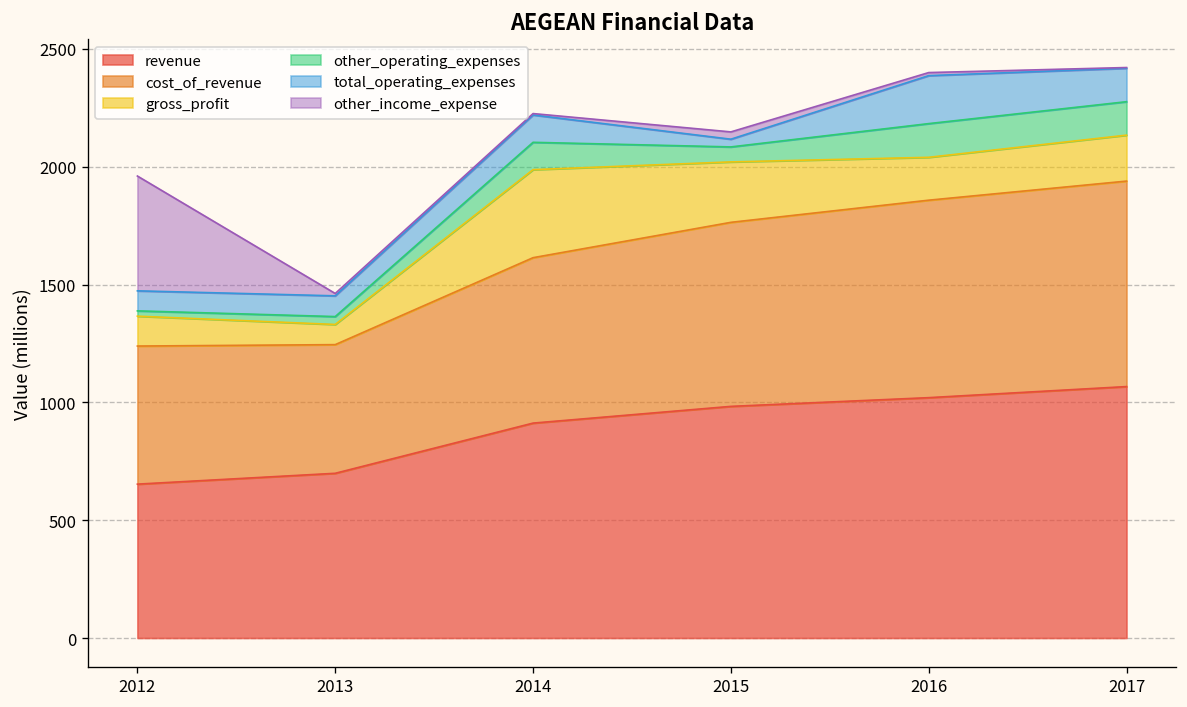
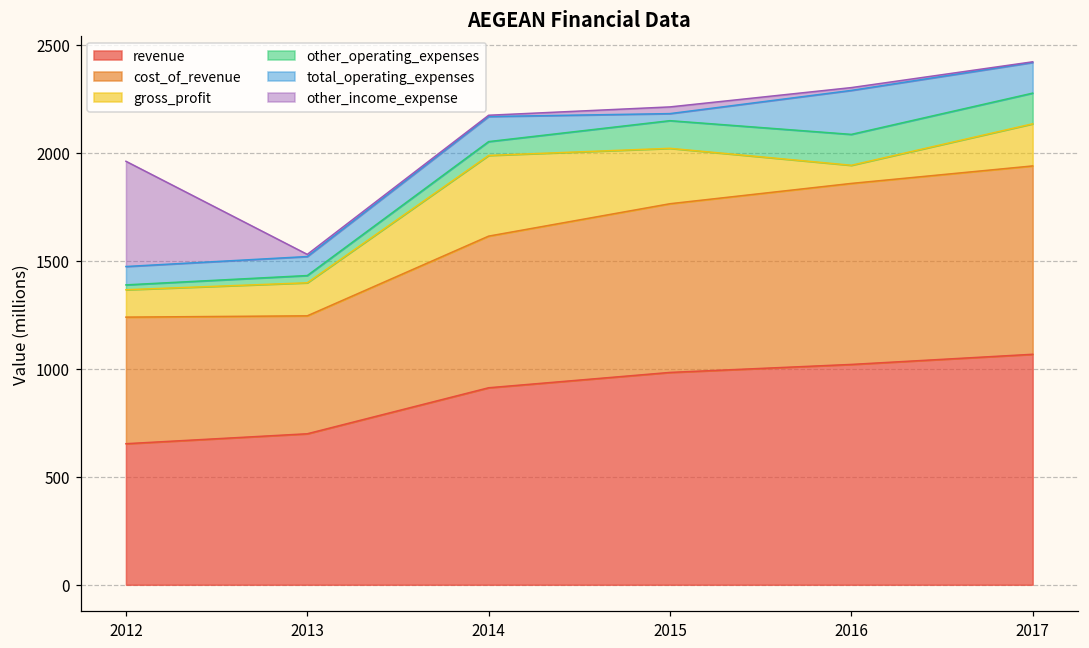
  {
    "gross_profit": {
      "2012": 130,
-     "2013": 90,
+     "2013": 150,
      "2014": 370,
      "2015": 260,
-     "2016": 180,
+     "2016": 80,
      "2017": 200
    },
    "other_operating_expenses": {
      "2012": 20,
      "2013": 30,
-     "2014": 120,
-     "2015": 60,
+     "2014": 60,
+     "2015": 130,
      "2016": 140,
      "2017": 140
    },
    "total_operating_expenses": {
      "2012": 90,
      "2015": 30,
      "2016": 200
    },
    "other_income_expense": {
      "2012": 490,
      "2015": 30,
      "2016": 10
    }
  }
